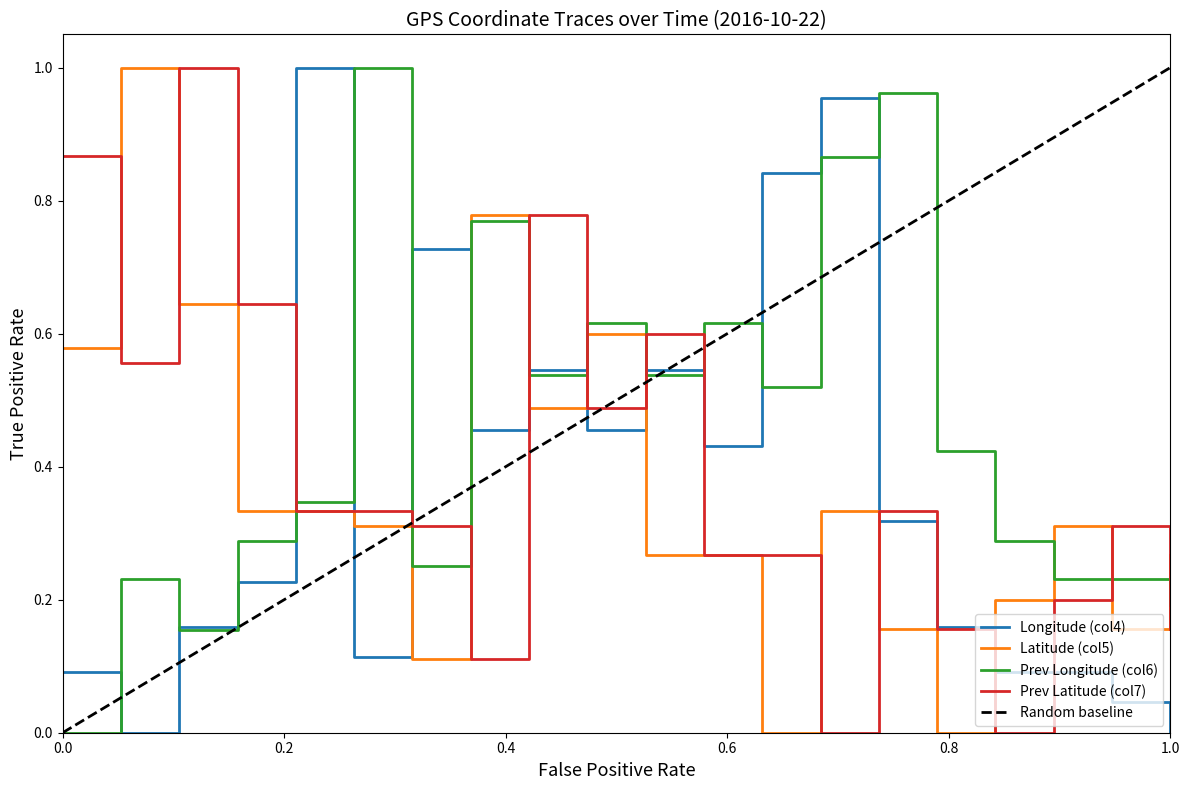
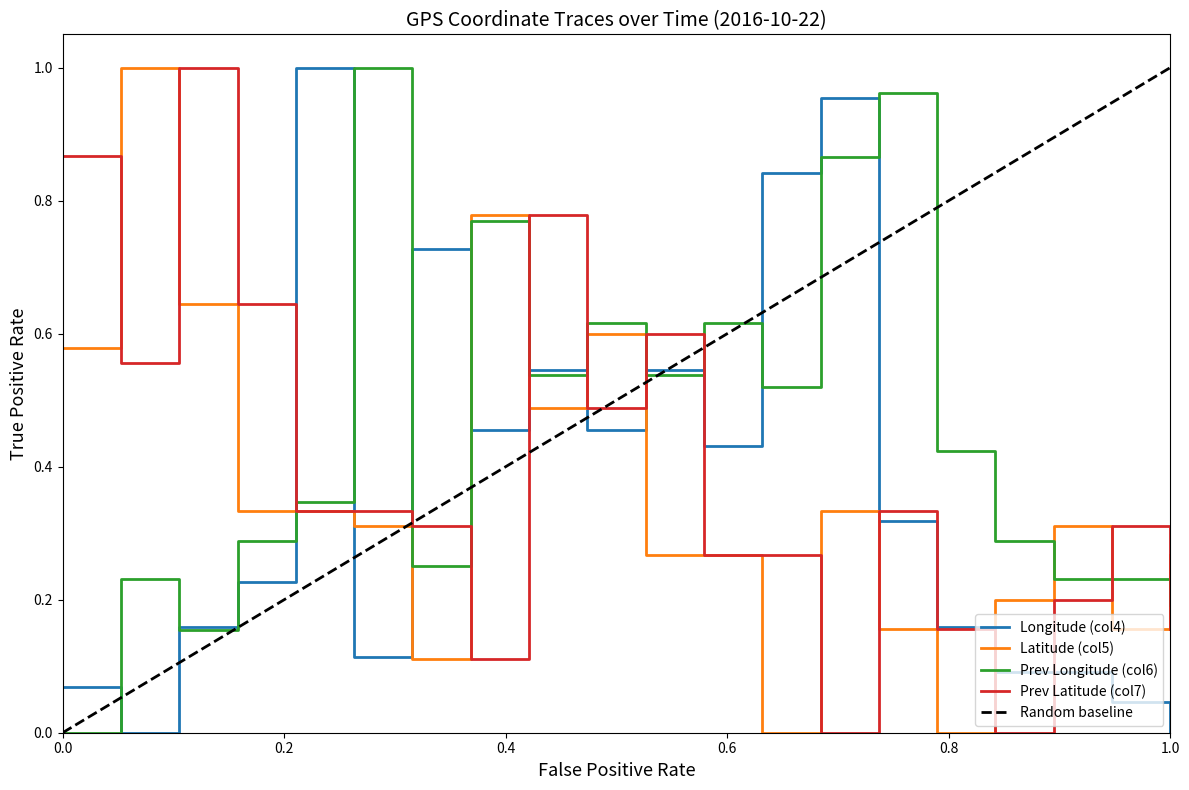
  {
    "Longitude (col4)": {
-     "0.0": 0.09,
+     "0.0": 0.07,
      "1.0": 0.00
    },
    "Latitude (col5)": {
      "0.0": 0.58,
      "1.0": 0.27
    },
    "Prev Longitude (col6)": {
      "1.0": 0.19
    },
    "Prev Latitude (col7)": {
      "0.0": 0.87,
      "1.0": 0.16
    },
    "Random baseline": {
      "1.0": 1.00
    }
  }
